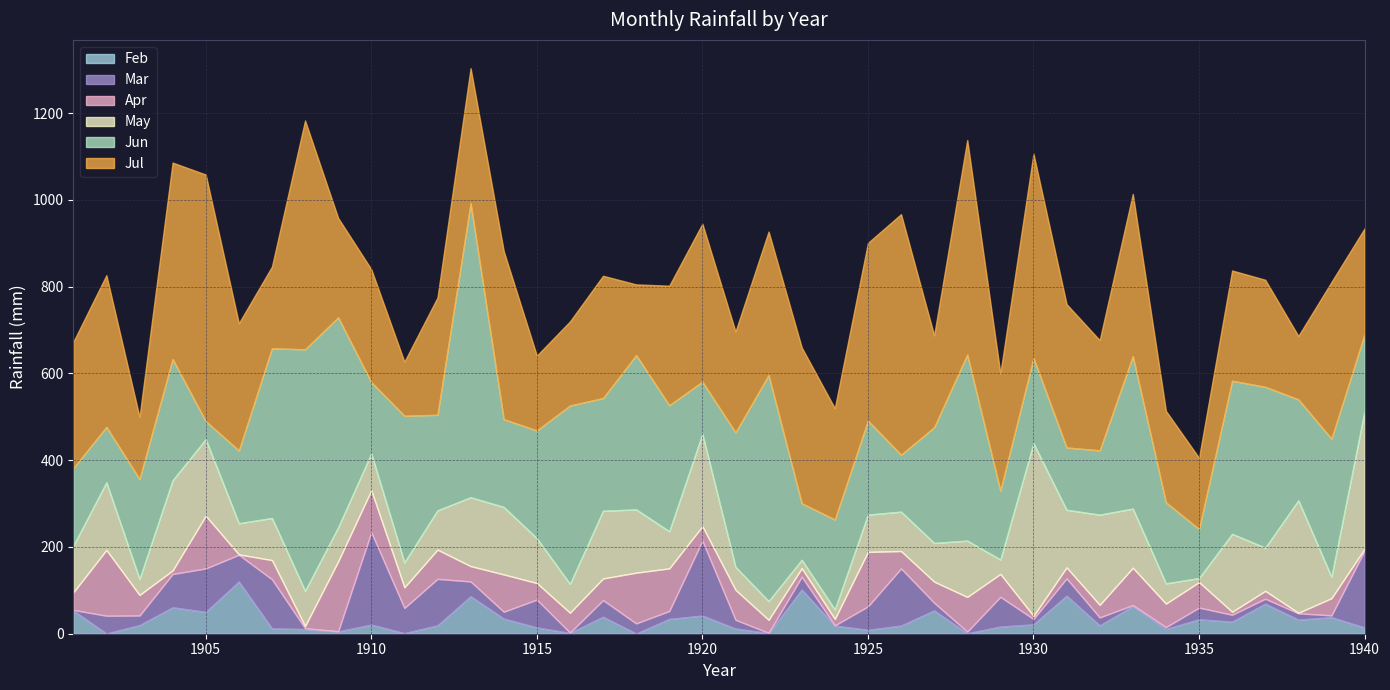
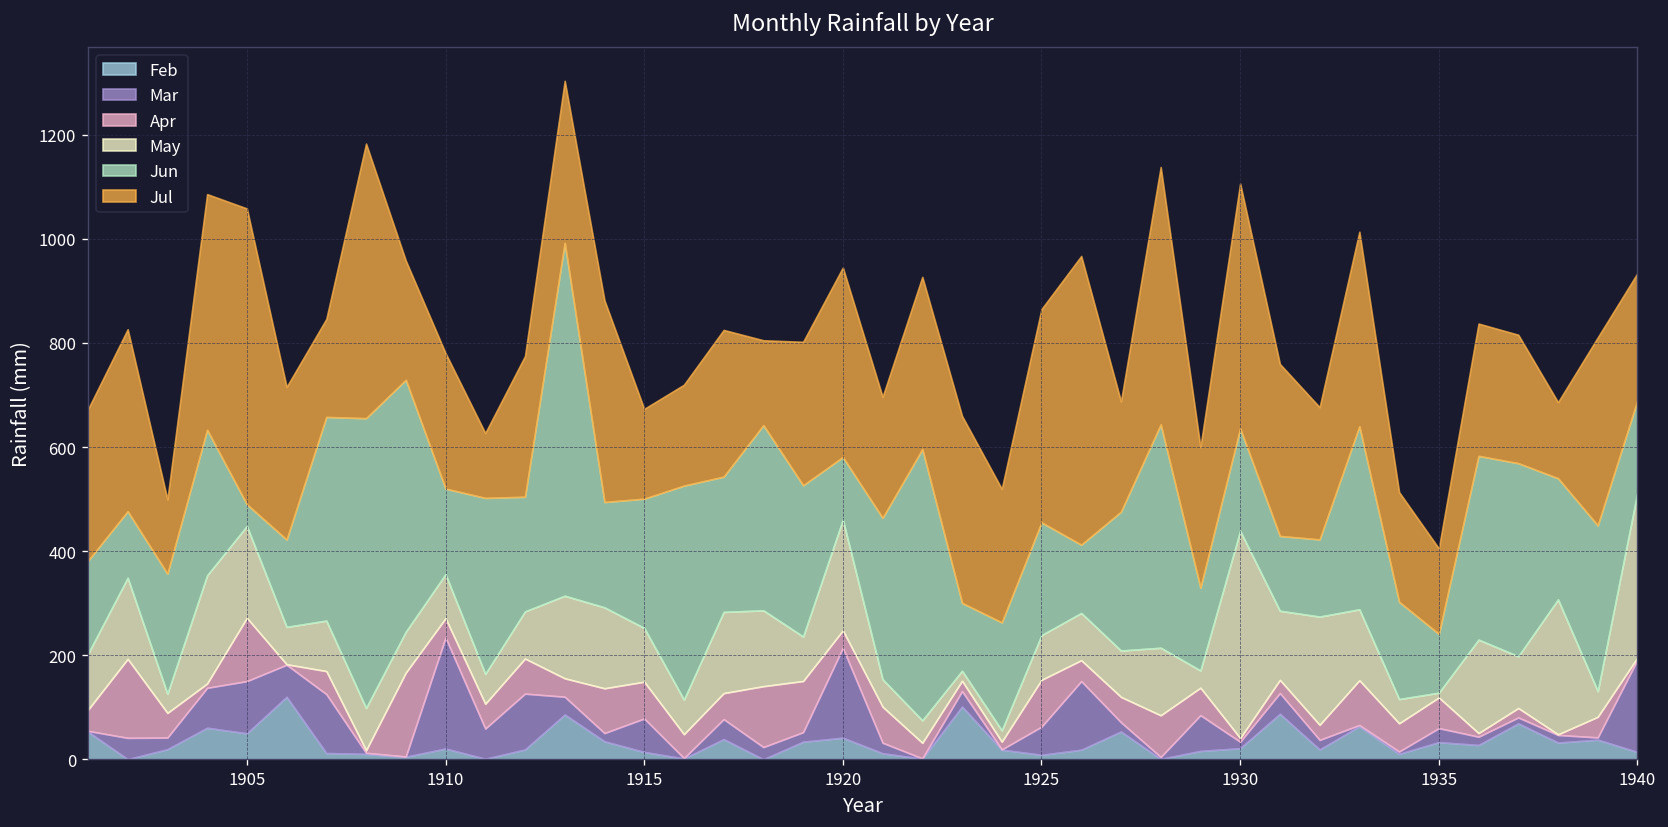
  {
    "Mar": {
      "1905": 100,
      "1910": 210,
      "1915": 60,
      "1920": 170,
      "1925": 50,
      "1930": 10,
      "1935": 30
    },
    "Apr": {
      "1905": 120,
-     "1910": 100,
-     "1915": 40,
+     "1910": 40,
+     "1915": 70,
      "1920": 30,
-     "1925": 130,
+     "1925": 90,
      "1930": 10,
      "1935": 60
    },
    "May": {
      "1905": 180,
      "1910": 80,
      "1915": 100,
      "1920": 210,
      "1925": 90,
      "1930": 400,
      "1935": 10,
      "1940": 320
    },
    "Jul": {
      "1905": 570,
      "1910": 260,
      "1915": 170,
      "1920": 360,
      "1925": 410,
      "1930": 470,
      "1935": 160,
      "1940": 240
    }
  }
